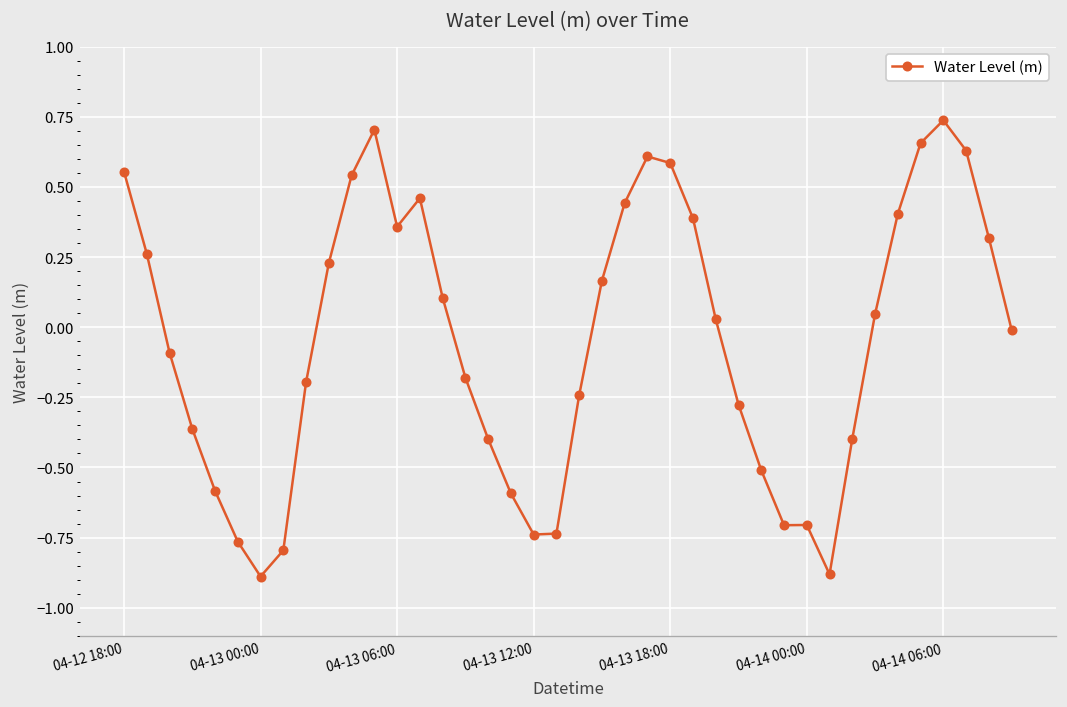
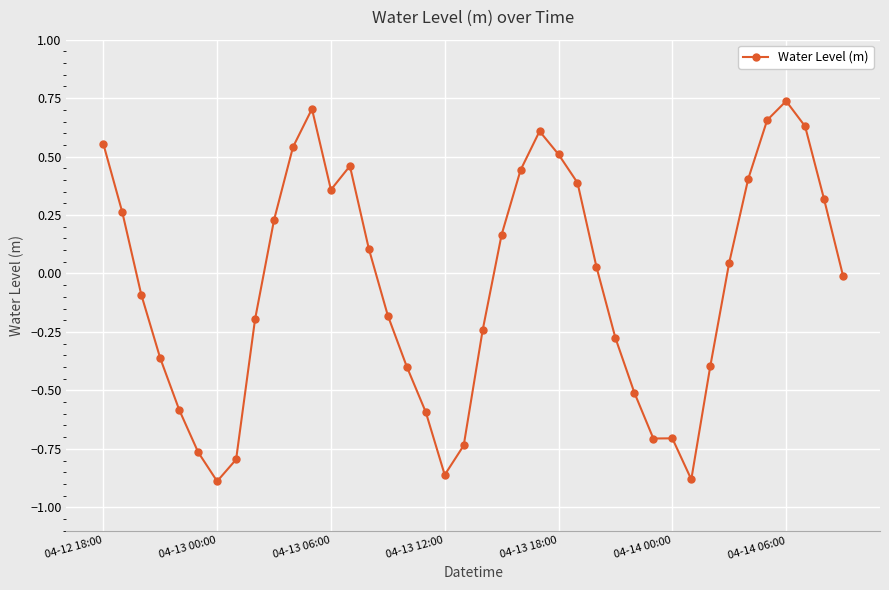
  {
    "04-12 18:00": 0.55,
    "04-13 00:00": -0.89,
    "04-13 06:00": 0.36,
-   "04-13 12:00": -0.74,
-   "04-13 18:00": 0.59,
+   "04-13 12:00": -0.86,
+   "04-13 18:00": 0.51,
    "04-14 00:00": -0.70,
    "04-14 06:00": 0.74
  }
